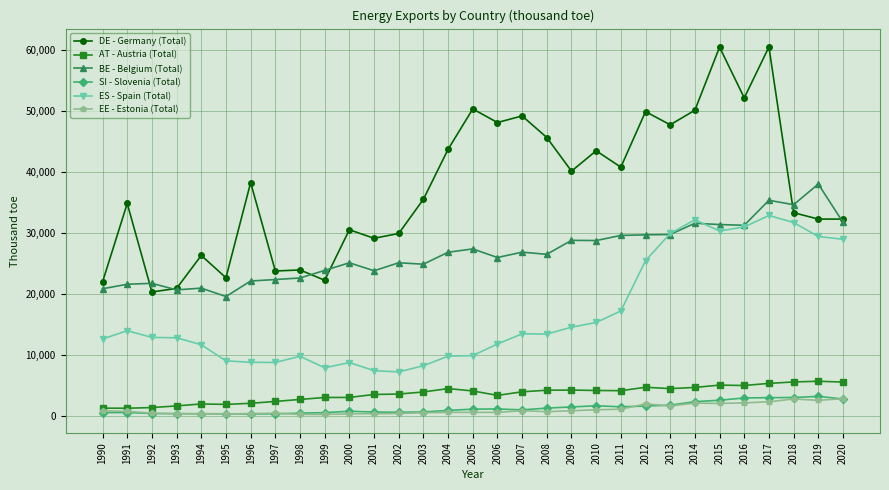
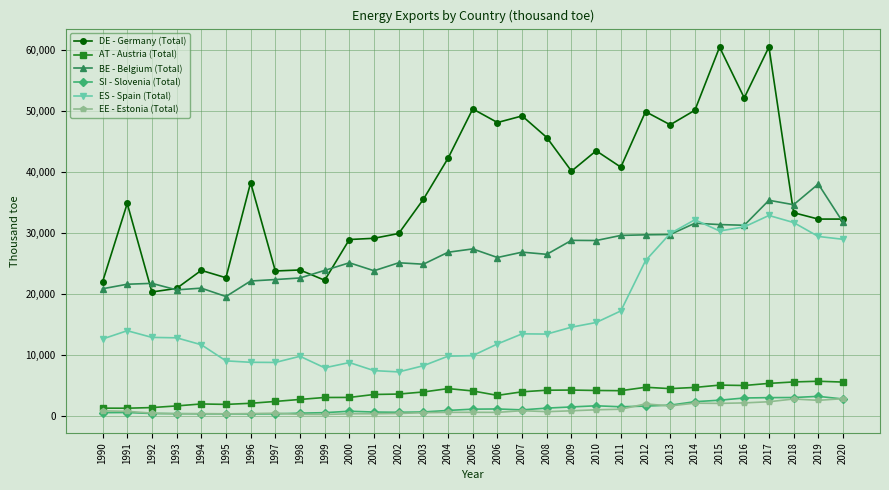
  {
    "DE - Germany (Total)": {
      "1990": "22,000",
      "1991": "35,000",
      "1992": "20,000",
-     "1994": "26,000",
+     "1994": "24,000",
      "1995": "23,000",
      "1996": "38,000",
      "1997": "24,000",
      "1998": "24,000",
      "1999": "22,000",
-     "2000": "31,000",
+     "2000": "29,000",
      "2001": "29,000",
      "2002": "30,000",
      "2003": "36,000",
-     "2004": "44,000",
+     "2004": "42,000",
      "2005": "50,000",
      "2006": "48,000",
      "2007": "49,000",
      "2008": "46,000",
      "2009": "40,000",
      "2010": "43,000",
      "2011": "41,000",
      "2012": "50,000",
      "2013": "48,000",
      "2014": "50,000",
      "2015": "60,000",
      "2016": "52,000",
      "2017": "61,000",
      "2018": "33,000",
      "2019": "32,000",
      "2020": "32,000"
    }
  }
